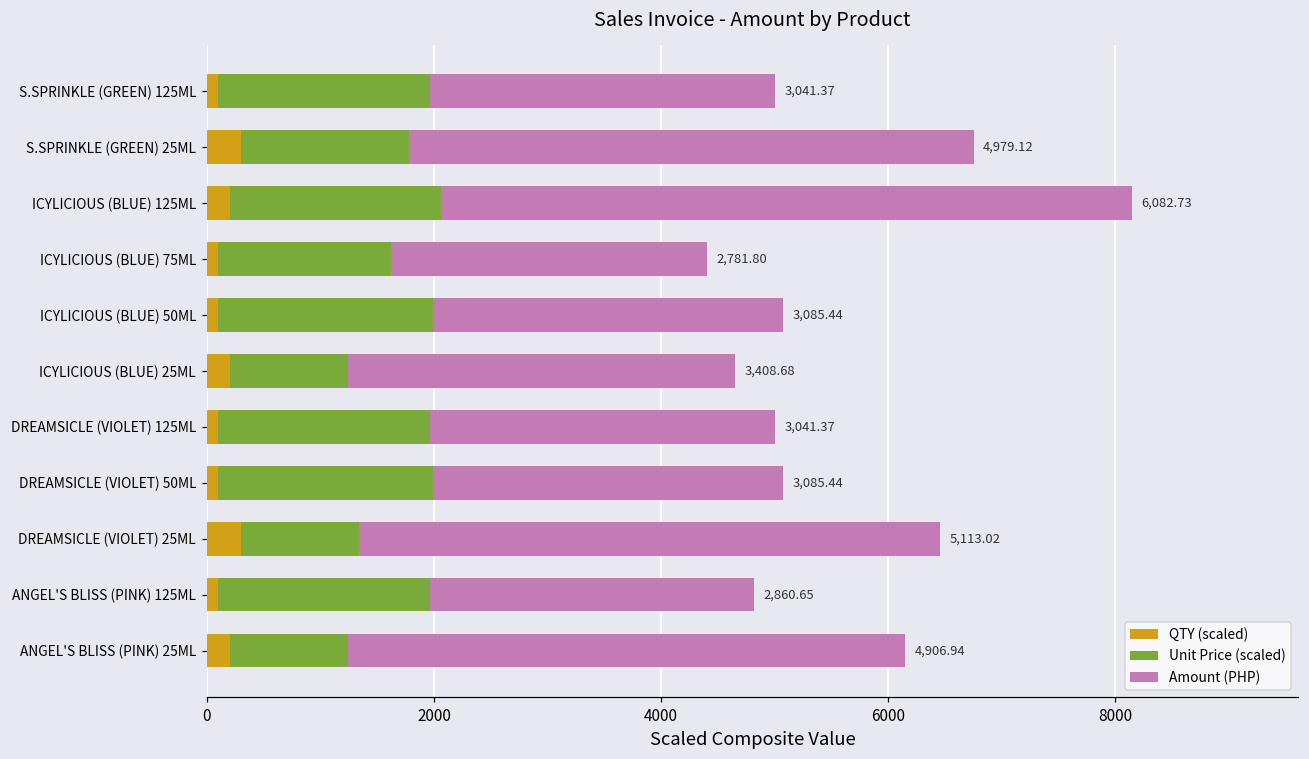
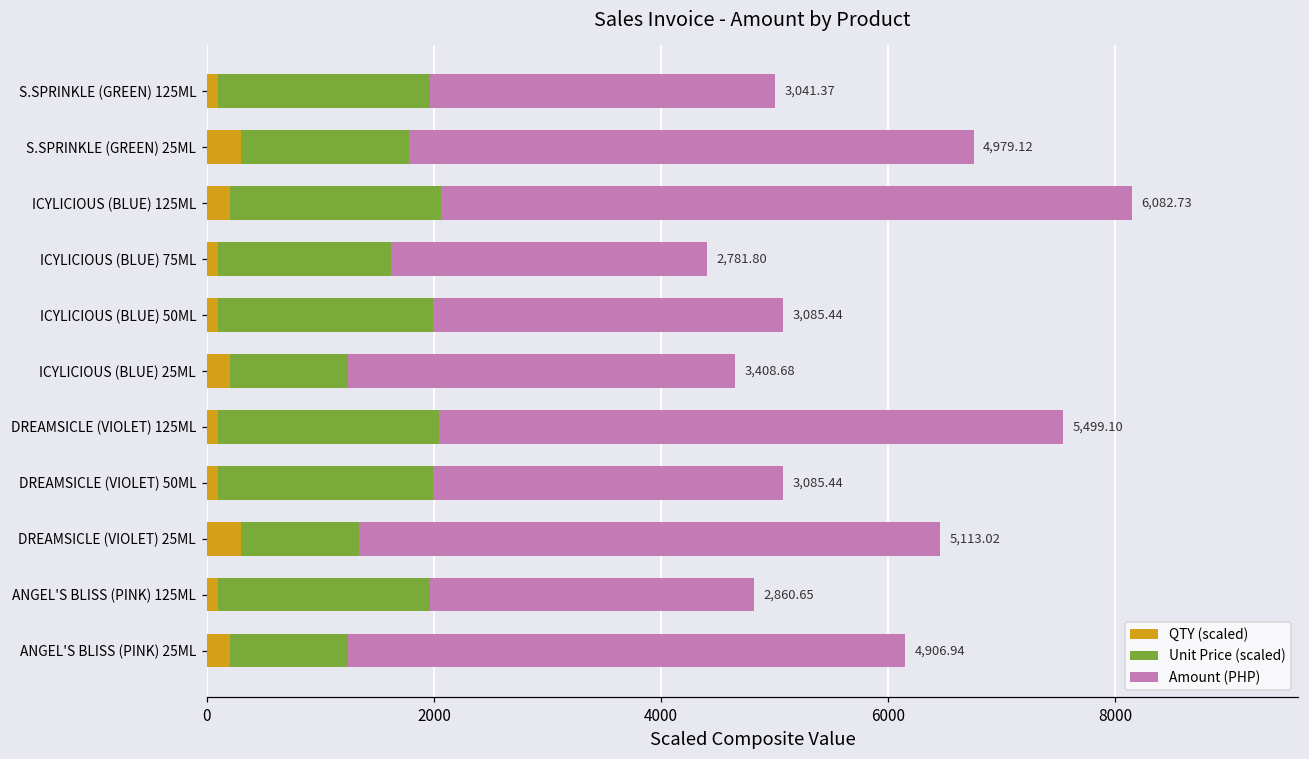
  {
    "QTY (scaled)": {
      "S.SPRINKLE (GREEN) 125ML": "100",
      "S.SPRINKLE (GREEN) 25ML": "300",
      "ICYLICIOUS (BLUE) 125ML": "200",
      "ICYLICIOUS (BLUE) 75ML": "100",
      "ICYLICIOUS (BLUE) 50ML": "100",
      "ICYLICIOUS (BLUE) 25ML": "200",
      "DREAMSICLE (VIOLET) 125ML": "100",
      "DREAMSICLE (VIOLET) 50ML": "100",
      "DREAMSICLE (VIOLET) 25ML": "300",
      "ANGEL'S BLISS (PINK) 125ML": "100",
      "ANGEL'S BLISS (PINK) 25ML": "200"
    },
    "Unit Price (scaled)": {
      "S.SPRINKLE (GREEN) 125ML": "1860",
      "S.SPRINKLE (GREEN) 25ML": "1480",
      "ICYLICIOUS (BLUE) 125ML": "1860",
      "ICYLICIOUS (BLUE) 75ML": "1520",
      "ICYLICIOUS (BLUE) 50ML": "1890",
      "ICYLICIOUS (BLUE) 25ML": "1040",
-     "DREAMSICLE (VIOLET) 125ML": "1860",
+     "DREAMSICLE (VIOLET) 125ML": "1940",
      "DREAMSICLE (VIOLET) 50ML": "1890",
      "DREAMSICLE (VIOLET) 25ML": "1040",
      "ANGEL'S BLISS (PINK) 125ML": "1860",
      "ANGEL'S BLISS (PINK) 25ML": "1040"
    },
    "Amount (PHP)": {
      "S.SPRINKLE (GREEN) 125ML": "3,041.37",
      "S.SPRINKLE (GREEN) 25ML": "4,979.12",
      "ICYLICIOUS (BLUE) 125ML": "6,082.73",
      "ICYLICIOUS (BLUE) 75ML": "2,781.80",
      "ICYLICIOUS (BLUE) 50ML": "3,085.44",
      "ICYLICIOUS (BLUE) 25ML": "3,408.68",
-     "DREAMSICLE (VIOLET) 125ML": "3,041.37",
+     "DREAMSICLE (VIOLET) 125ML": "5,499.10",
      "DREAMSICLE (VIOLET) 50ML": "3,085.44",
      "DREAMSICLE (VIOLET) 25ML": "5,113.02",
      "ANGEL'S BLISS (PINK) 125ML": "2,860.65",
      "ANGEL'S BLISS (PINK) 25ML": "4,906.94"
    }
  }
